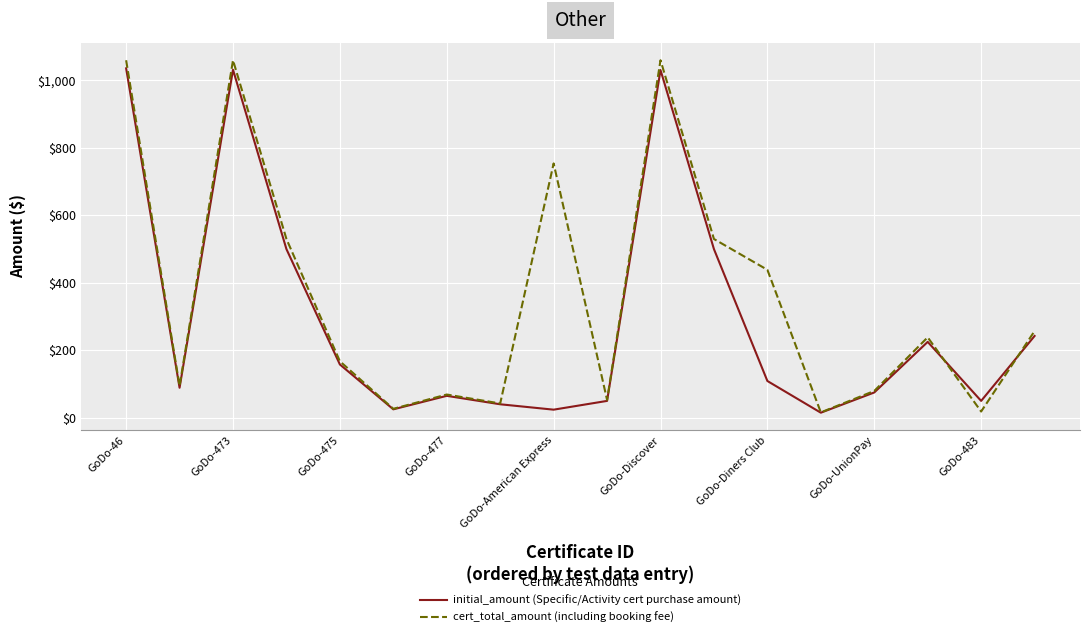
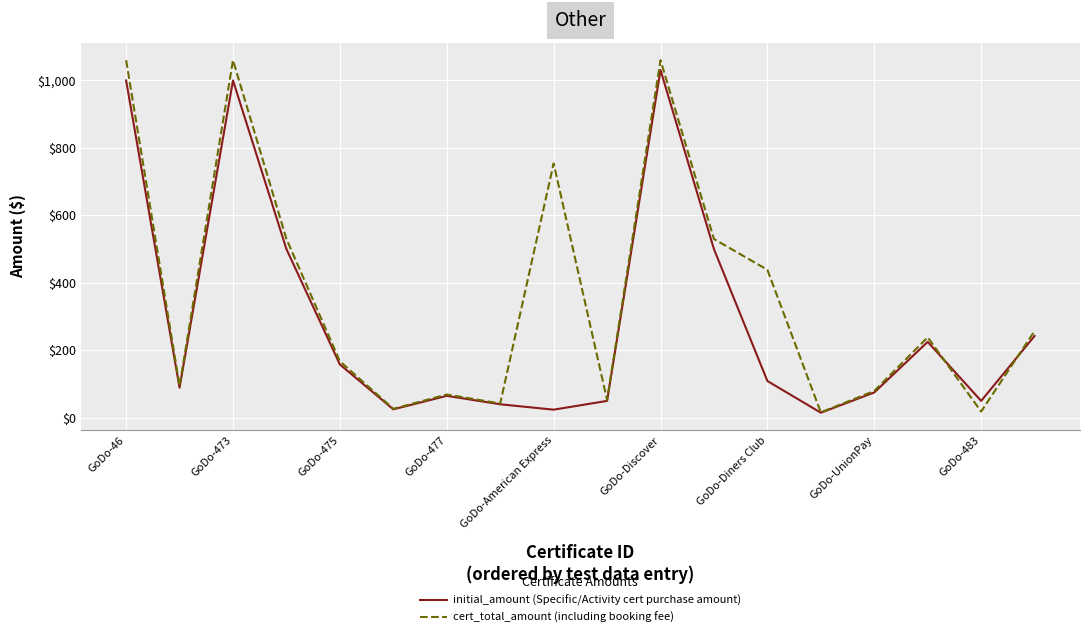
  {
    "initial_amount (Specific/Activity cert purchase amount)": {
-     "GoDo-46": "$1,040",
-     "GoDo-473": "$1,030",
+     "GoDo-46": "$1,000",
+     "GoDo-473": "$1,000",
      "GoDo-475": "$160",
      "GoDo-American Express": "$20",
      "GoDo-Discover": "$1,030",
      "GoDo-Diners Club": "$110",
      "GoDo-483": "$50"
    },
    "cert_total_amount (including booking fee)": {
      "GoDo-46": "$1,060",
      "GoDo-473": "$1,060",
      "GoDo-475": "$170",
      "GoDo-American Express": "$750",
      "GoDo-Discover": "$1,060",
      "GoDo-Diners Club": "$440",
      "GoDo-483": "$20"
    }
  }
